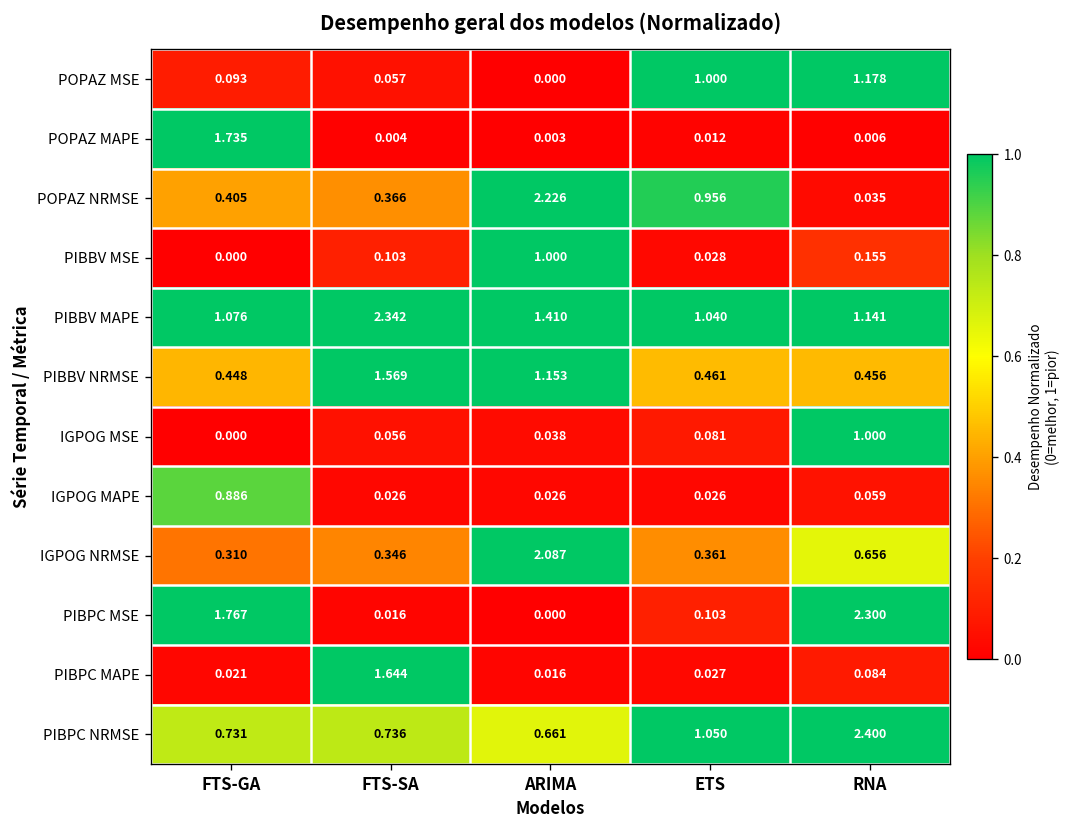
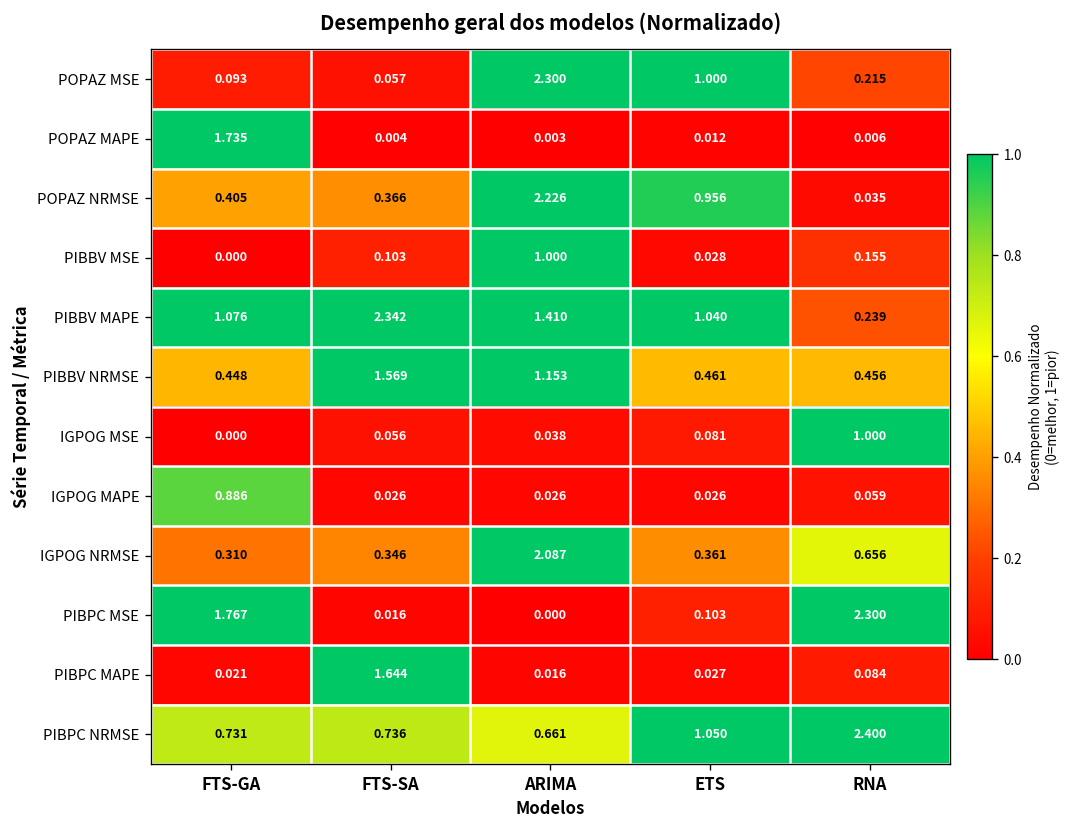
  {
    "POPAZ MSE": {
      "FTS-GA": 0.093,
      "FTS-SA": 0.057,
-     "ARIMA": 0.000,
+     "ARIMA": 2.300,
      "ETS": 1.000,
-     "RNA": 1.178
+     "RNA": 0.215
    },
    "POPAZ MAPE": {
      "FTS-GA": 1.735,
      "FTS-SA": 0.004,
      "ARIMA": 0.003,
      "ETS": 0.012,
      "RNA": 0.006
    },
    "POPAZ NRMSE": {
      "FTS-GA": 0.405,
      "FTS-SA": 0.366,
      "ARIMA": 2.226,
      "ETS": 0.956,
      "RNA": 0.035
    },
    "PIBBV MSE": {
      "FTS-GA": 0.000,
      "FTS-SA": 0.103,
      "ARIMA": 1.000,
      "ETS": 0.028,
      "RNA": 0.155
    },
    "PIBBV MAPE": {
      "FTS-GA": 1.076,
      "FTS-SA": 2.342,
      "ARIMA": 1.410,
      "ETS": 1.040,
-     "RNA": 1.141
+     "RNA": 0.239
    },
    "PIBBV NRMSE": {
      "FTS-GA": 0.448,
      "FTS-SA": 1.569,
      "ARIMA": 1.153,
      "ETS": 0.461,
      "RNA": 0.456
    },
    "IGPOG MSE": {
      "FTS-GA": 0.000,
      "FTS-SA": 0.056,
      "ARIMA": 0.038,
      "ETS": 0.081,
      "RNA": 1.000
    },
    "IGPOG MAPE": {
      "FTS-GA": 0.886,
      "FTS-SA": 0.026,
      "ARIMA": 0.026,
      "ETS": 0.026,
      "RNA": 0.059
    },
    "IGPOG NRMSE": {
      "FTS-GA": 0.310,
      "FTS-SA": 0.346,
      "ARIMA": 2.087,
      "ETS": 0.361,
      "RNA": 0.656
    },
    "PIBPC MSE": {
      "FTS-GA": 1.767,
      "FTS-SA": 0.016,
      "ARIMA": 0.000,
      "ETS": 0.103,
      "RNA": 2.300
    },
    "PIBPC MAPE": {
      "FTS-GA": 0.021,
      "FTS-SA": 1.644,
      "ARIMA": 0.016,
      "ETS": 0.027,
      "RNA": 0.084
    },
    "PIBPC NRMSE": {
      "FTS-GA": 0.731,
      "FTS-SA": 0.736,
      "ARIMA": 0.661,
      "ETS": 1.050,
      "RNA": 2.400
    }
  }
